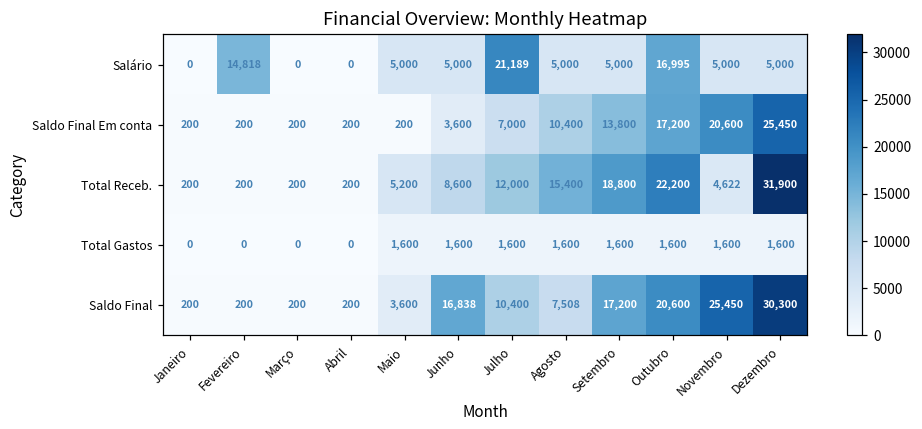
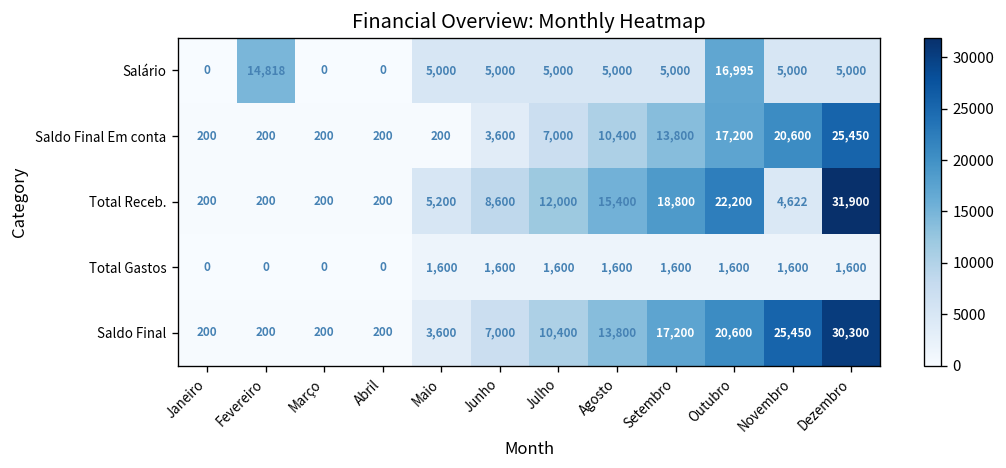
  {
    "Salário": {
      "Janeiro": "0",
      "Fevereiro": "14,818",
      "Março": "0",
      "Abril": "0",
      "Maio": "5,000",
      "Junho": "5,000",
-     "Julho": "21,189",
+     "Julho": "5,000",
      "Agosto": "5,000",
      "Setembro": "5,000",
      "Outubro": "16,995",
      "Novembro": "5,000",
      "Dezembro": "5,000"
    },
    "Saldo Final Em conta": {
      "Janeiro": "200",
      "Fevereiro": "200",
      "Março": "200",
      "Abril": "200",
      "Maio": "200",
      "Junho": "3,600",
      "Julho": "7,000",
      "Agosto": "10,400",
      "Setembro": "13,800",
      "Outubro": "17,200",
      "Novembro": "20,600",
      "Dezembro": "25,450"
    },
    "Total Receb.": {
      "Janeiro": "200",
      "Fevereiro": "200",
      "Março": "200",
      "Abril": "200",
      "Maio": "5,200",
      "Junho": "8,600",
      "Julho": "12,000",
      "Setembro": "18,800",
      "Outubro": "22,200",
      "Novembro": "4,622",
      "Dezembro": "31,900"
    },
    "Total Gastos": {
      "Janeiro": "0",
      "Fevereiro": "0",
      "Março": "0",
      "Abril": "0",
      "Maio": "1,600",
      "Junho": "1,600",
      "Julho": "1,600",
      "Agosto": "1,600",
      "Setembro": "1,600",
      "Outubro": "1,600",
      "Novembro": "1,600",
      "Dezembro": "1,600"
    },
    "Saldo Final": {
      "Janeiro": "200",
      "Fevereiro": "200",
      "Março": "200",
      "Abril": "200",
      "Maio": "3,600",
-     "Junho": "16,838",
+     "Junho": "7,000",
      "Julho": "10,400",
-     "Agosto": "7,508",
+     "Agosto": "13,800",
      "Setembro": "17,200",
      "Outubro": "20,600",
      "Novembro": "25,450",
      "Dezembro": "30,300"
    }
  }
